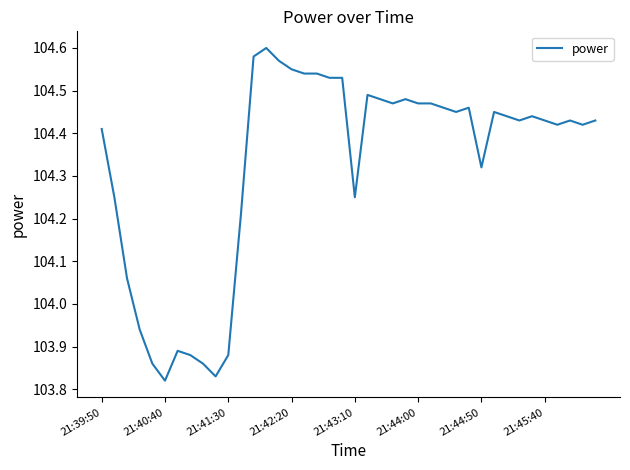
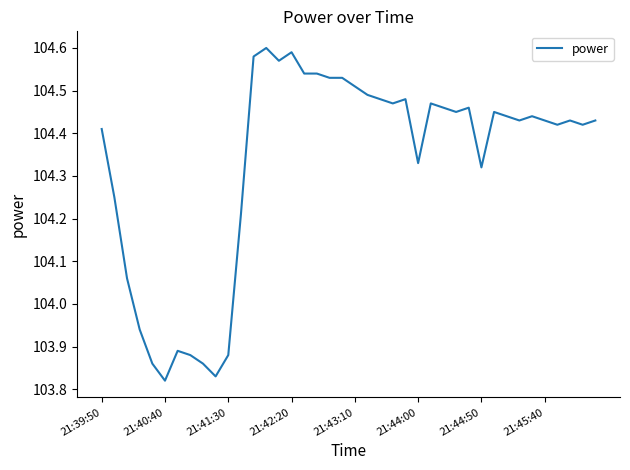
  {
    "21:39:50": 104.41,
    "21:40:40": 103.82,
    "21:41:30": 103.88,
-   "21:42:20": 104.55,
-   "21:43:10": 104.25,
-   "21:44:00": 104.47,
+   "21:42:20": 104.59,
+   "21:43:10": 104.51,
+   "21:44:00": 104.33,
    "21:44:50": 104.32,
    "21:45:40": 104.43
  }
